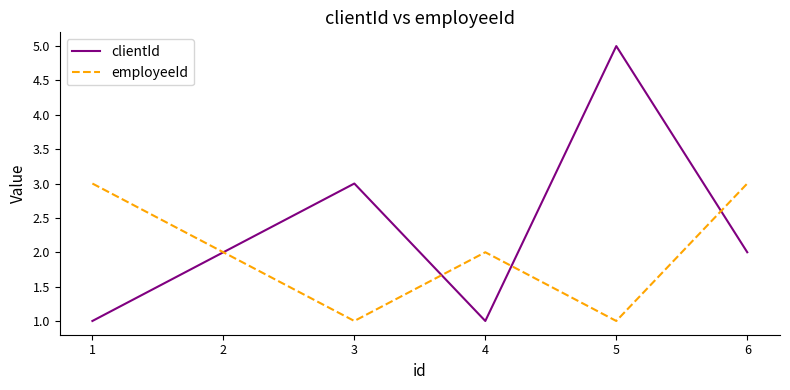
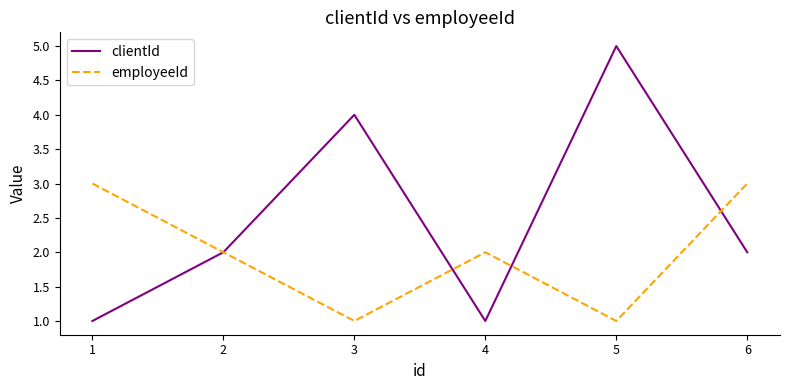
  {
    "clientId": {
      "1": 1,
-     "3": 3,
+     "3": 4,
      "4": 1,
      "5": 5,
      "6": 2
    },
    "employeeId": {
      "1": 3,
      "3": 1,
      "4": 2,
      "5": 1,
      "6": 3
    }
  }
